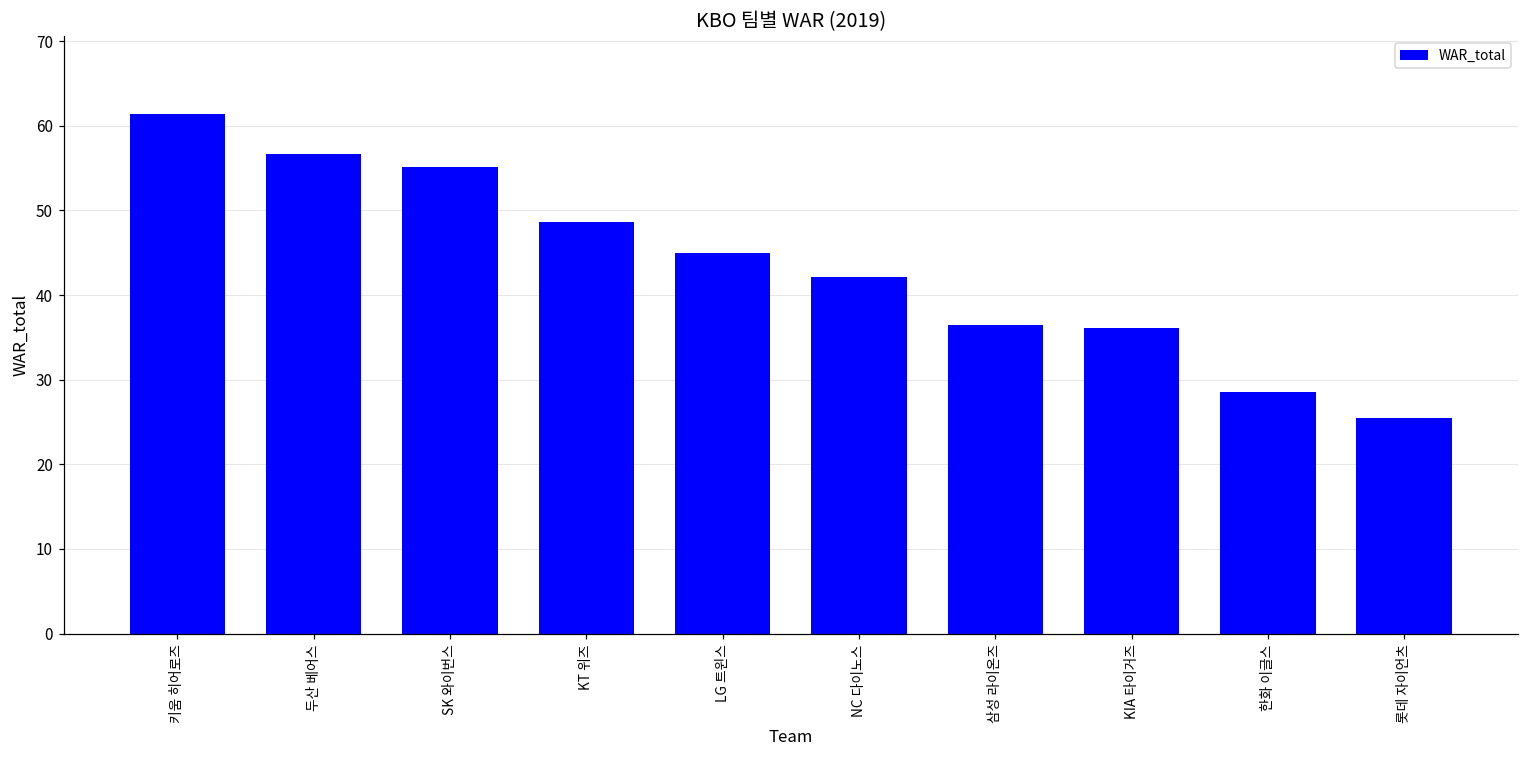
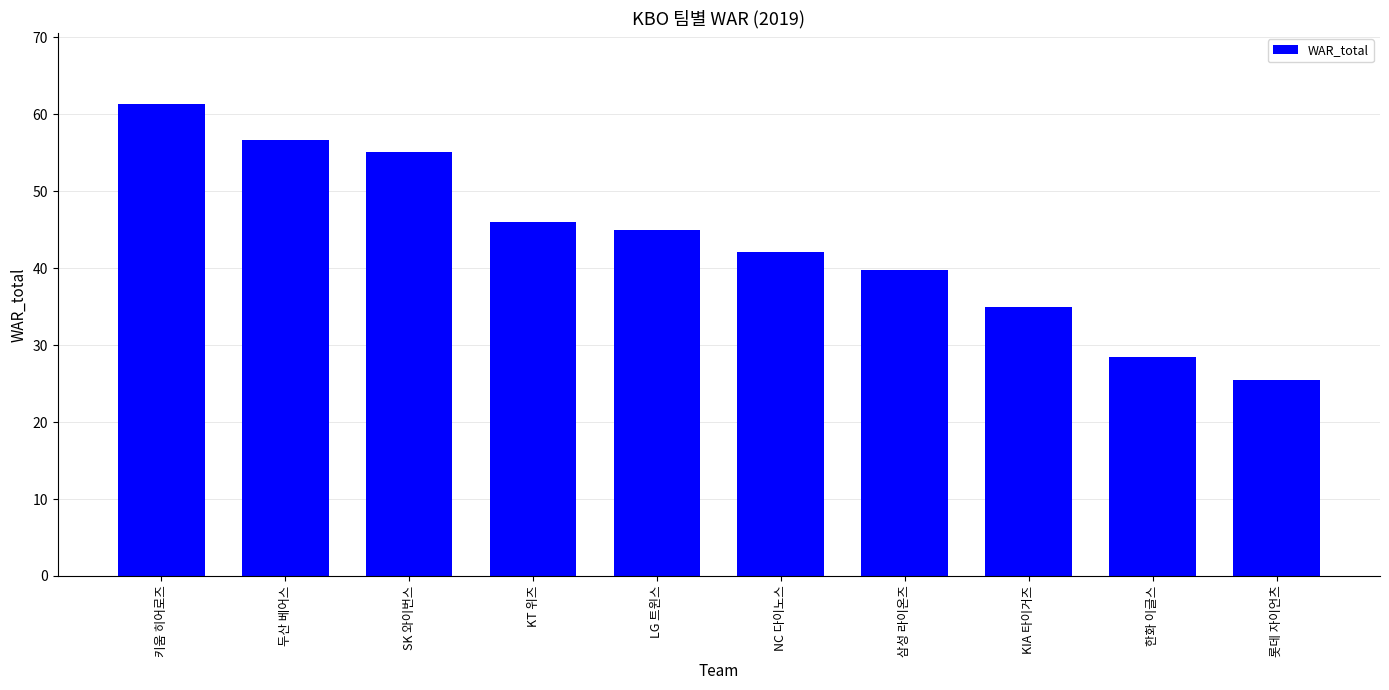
  {
    "키움 히어로즈": 61,
    "두산 베어스": 57,
    "SK 와이번스": 55,
-   "KT 위즈": 49,
+   "KT 위즈": 46,
    "LG 트윈스": 45,
    "NC 다이노스": 42,
-   "삼성 라이온즈": 36,
-   "KIA 타이거즈": 36,
+   "삼성 라이온즈": 40,
+   "KIA 타이거즈": 35,
    "한화 이글스": 29,
    "롯데 자이언츠": 25
  }
